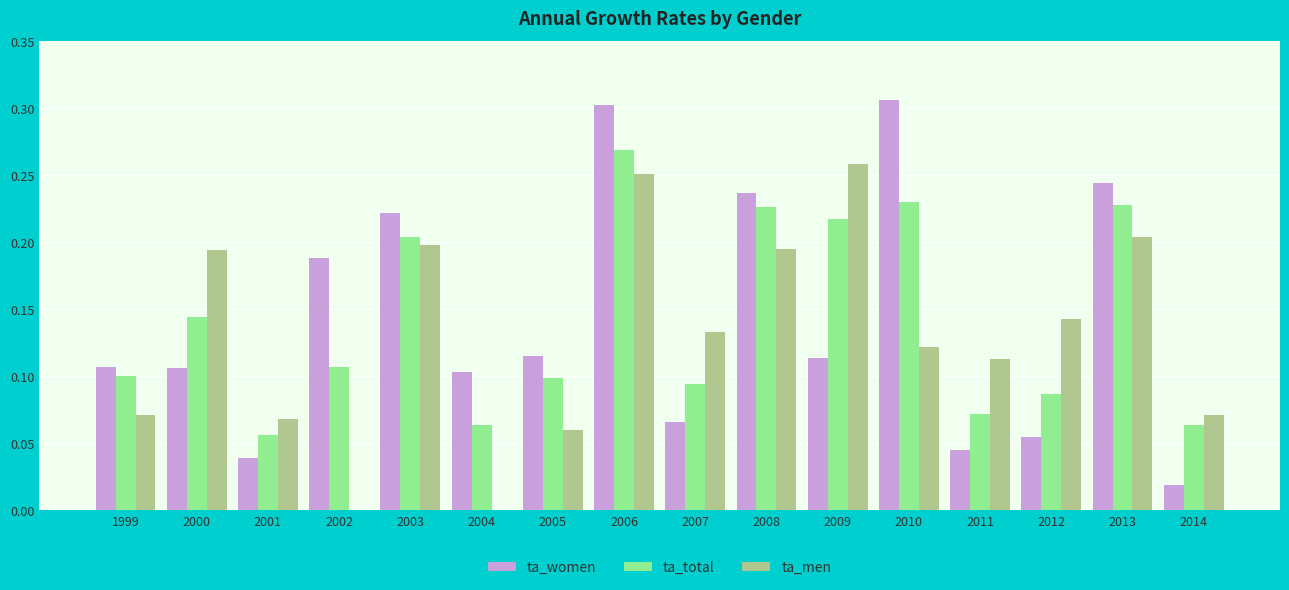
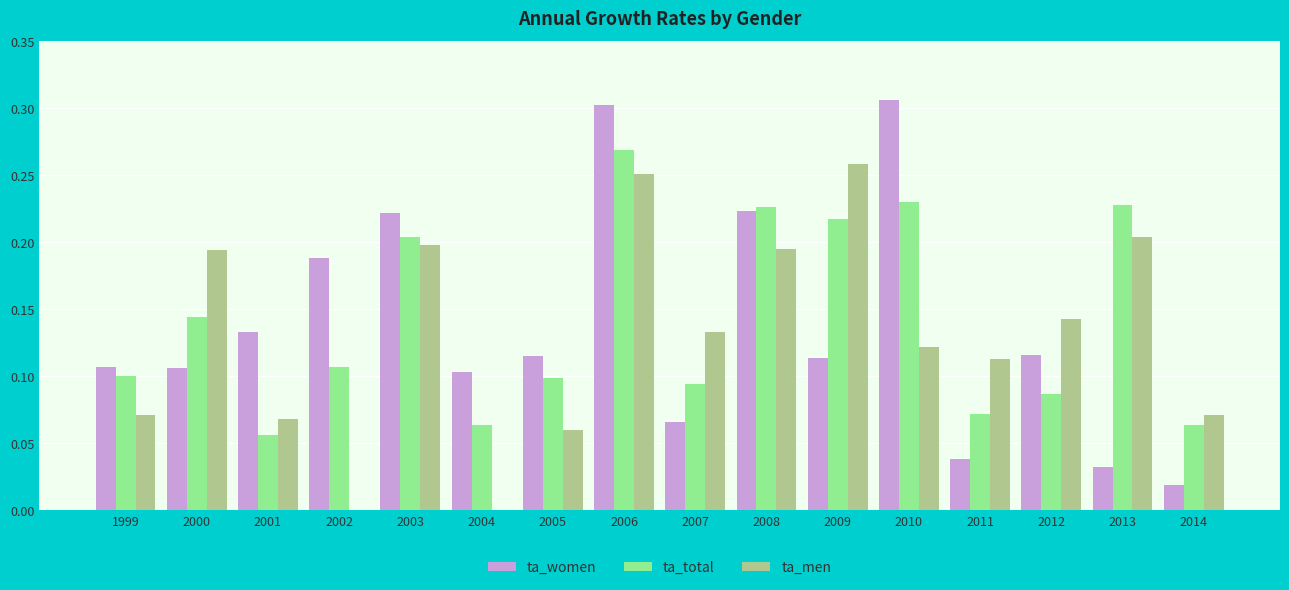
  {
    "ta_women": {
      "1999": 0.107,
      "2000": 0.106,
-     "2001": 0.039,
+     "2001": 0.133,
      "2002": 0.188,
      "2003": 0.222,
      "2004": 0.103,
      "2005": 0.115,
      "2006": 0.302,
      "2007": 0.066,
-     "2008": 0.237,
+     "2008": 0.223,
      "2009": 0.114,
      "2010": 0.306,
-     "2011": 0.045,
-     "2012": 0.055,
-     "2013": 0.244,
+     "2011": 0.038,
+     "2012": 0.116,
+     "2013": 0.032,
      "2014": 0.019
    }
  }
